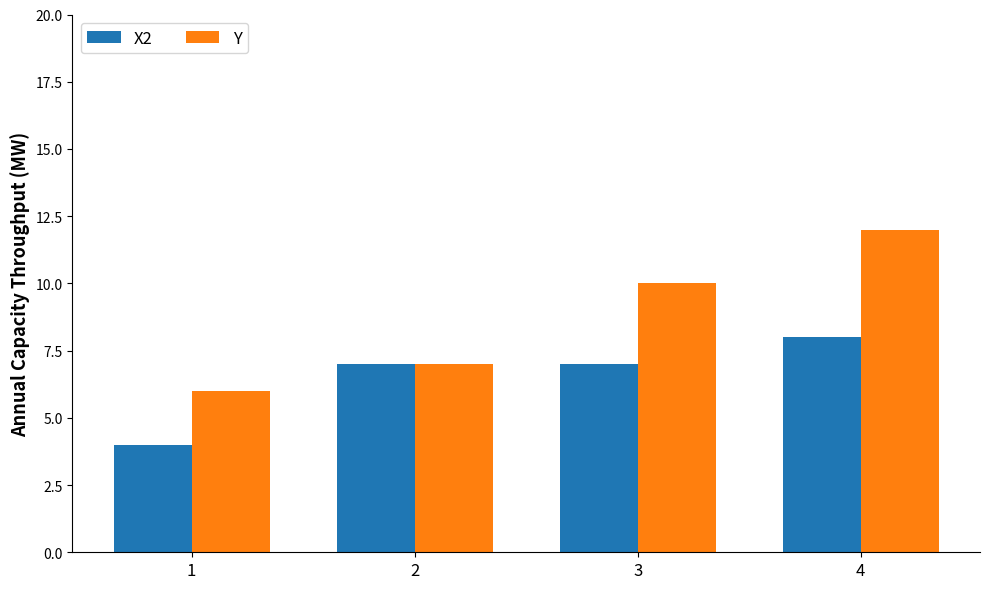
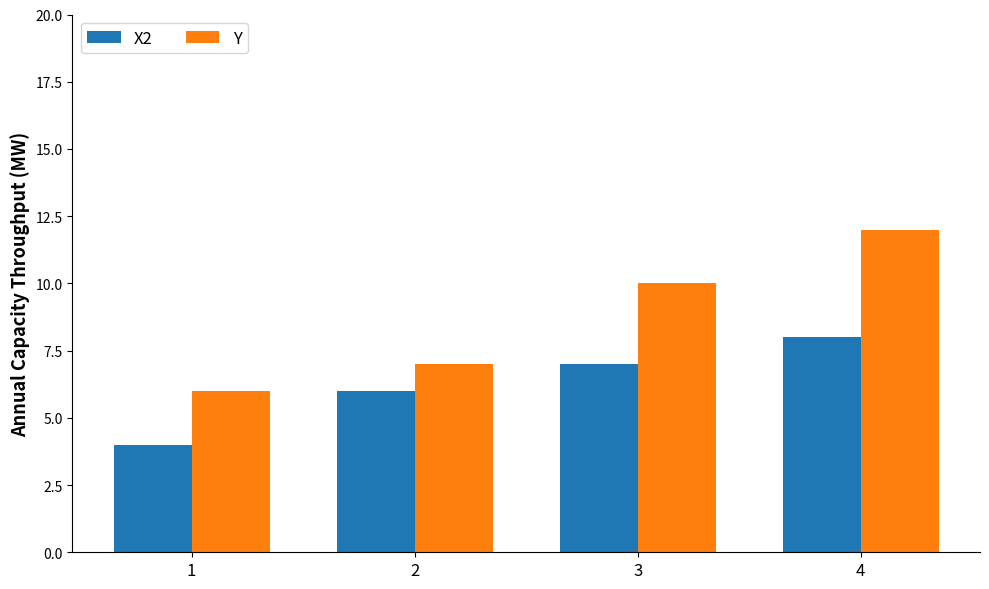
  {
    "X2": {
      "1": 4,
-     "2": 7,
+     "2": 6,
      "3": 7,
      "4": 8
    },
    "Y": {
      "1": 6,
      "2": 7,
      "3": 10,
      "4": 12
    }
  }
